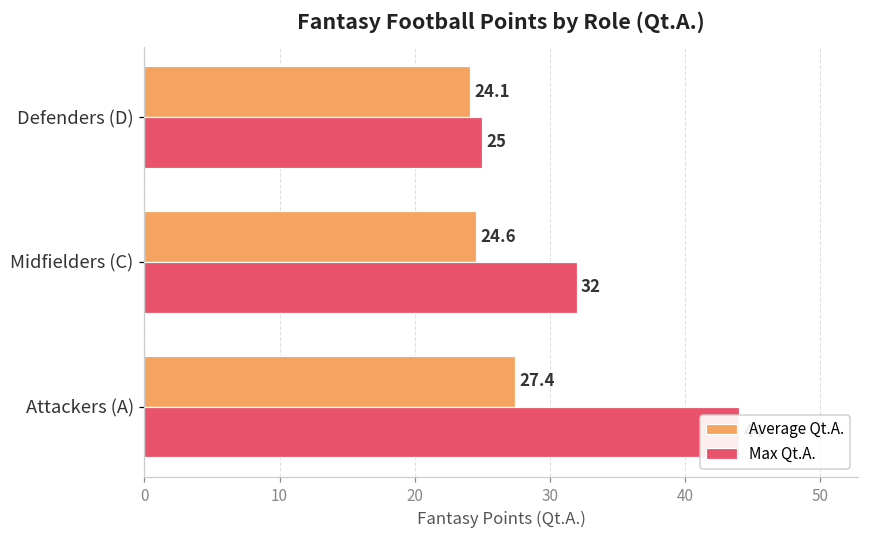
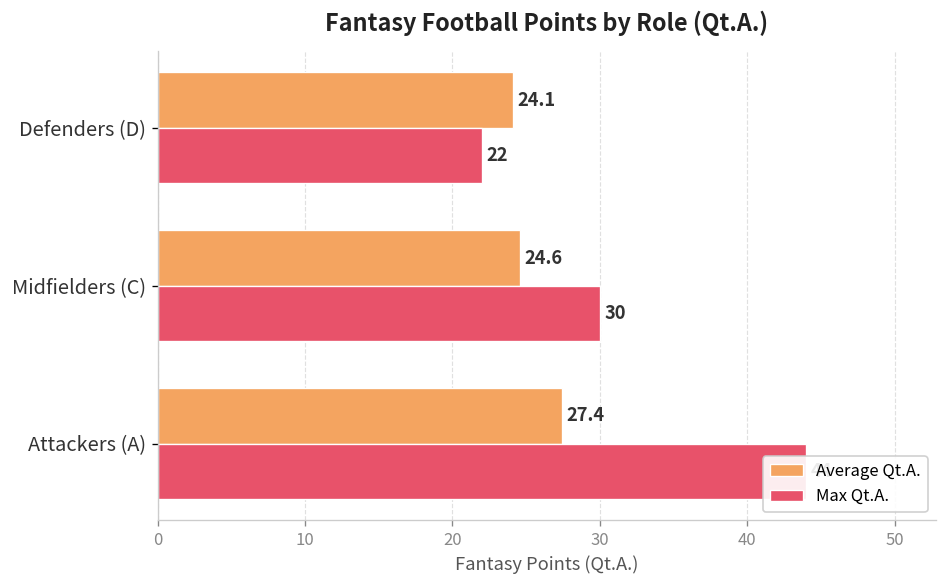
  {
    "Average Qt.A.": {
      "Defenders (D)": 24.1,
      "Midfielders (C)": 24.6,
      "Attackers (A)": 27.4
    },
    "Max Qt.A.": {
-     "Defenders (D)": 25,
-     "Midfielders (C)": 32
+     "Defenders (D)": 22,
+     "Midfielders (C)": 30
    }
  }
